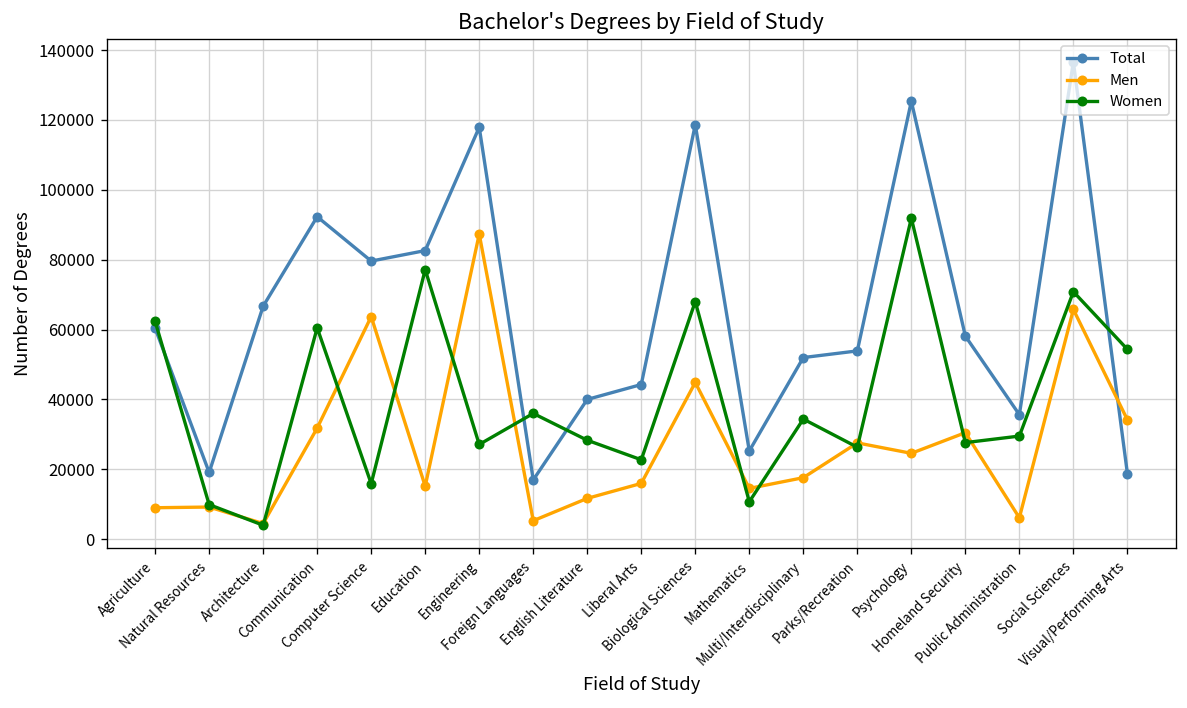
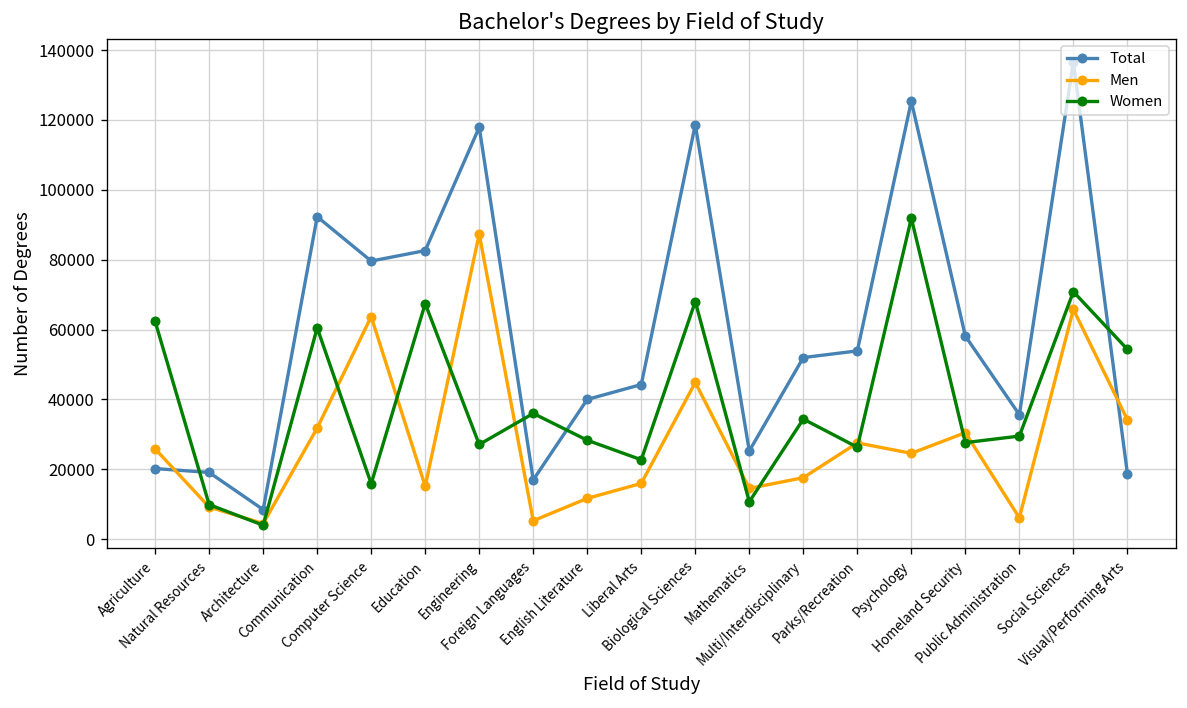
  {
    "Total": {
-     "Agriculture": 60000,
+     "Agriculture": 20000,
      "Natural Resources": 19000,
-     "Architecture": 67000,
+     "Architecture": 8000,
      "Communication": 92000,
      "Computer Science": 80000,
      "Education": 83000,
      "Engineering": 118000,
      "Foreign Languages": 17000,
      "English Literature": 40000,
      "Liberal Arts": 44000,
      "Biological Sciences": 119000,
      "Mathematics": 25000,
      "Multi/Interdisciplinary": 52000,
      "Parks/Recreation": 54000,
      "Psychology": 125000,
      "Homeland Security": 58000,
      "Public Administration": 36000,
      "Visual/Performing Arts": 19000
    },
    "Men": {
-     "Agriculture": 9000,
+     "Agriculture": 26000,
      "Communication": 32000,
      "Computer Science": 64000,
      "Education": 15000,
      "Engineering": 87000,
      "Foreign Languages": 5000,
      "English Literature": 12000,
      "Liberal Arts": 16000,
      "Biological Sciences": 45000,
      "Mathematics": 15000,
      "Multi/Interdisciplinary": 18000,
      "Parks/Recreation": 28000,
      "Psychology": 25000,
      "Homeland Security": 30000,
      "Public Administration": 6000,
      "Social Sciences": 66000,
      "Visual/Performing Arts": 34000
    },
    "Women": {
      "Agriculture": 62000,
      "Communication": 60000,
      "Computer Science": 16000,
-     "Education": 77000,
+     "Education": 67000,
      "Engineering": 27000,
      "Foreign Languages": 36000,
      "English Literature": 28000,
      "Liberal Arts": 23000,
      "Biological Sciences": 68000,
      "Mathematics": 11000,
      "Multi/Interdisciplinary": 34000,
      "Parks/Recreation": 26000,
      "Psychology": 92000,
      "Homeland Security": 28000,
      "Public Administration": 30000,
      "Social Sciences": 71000,
      "Visual/Performing Arts": 54000
    }
  }
